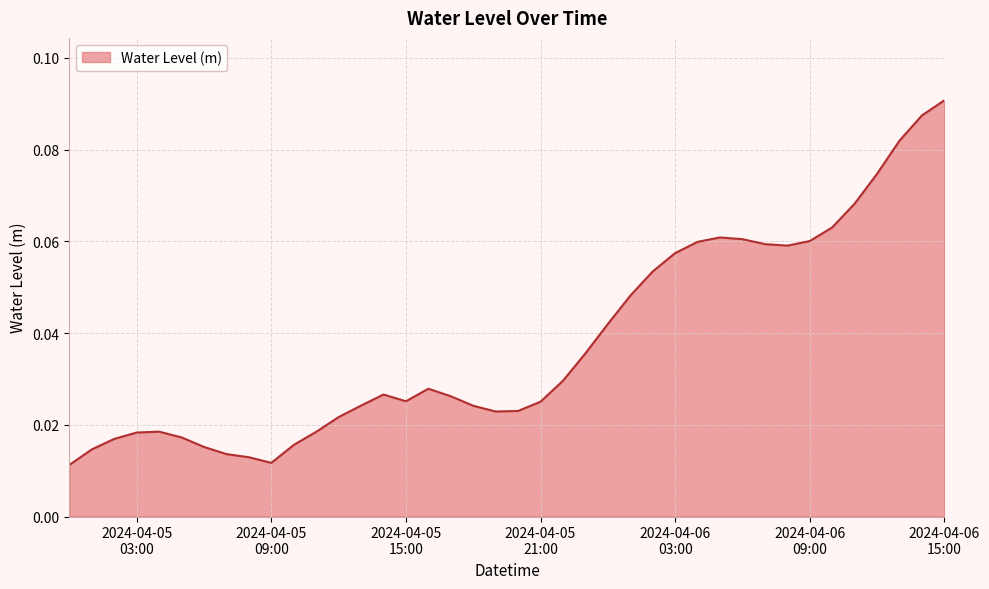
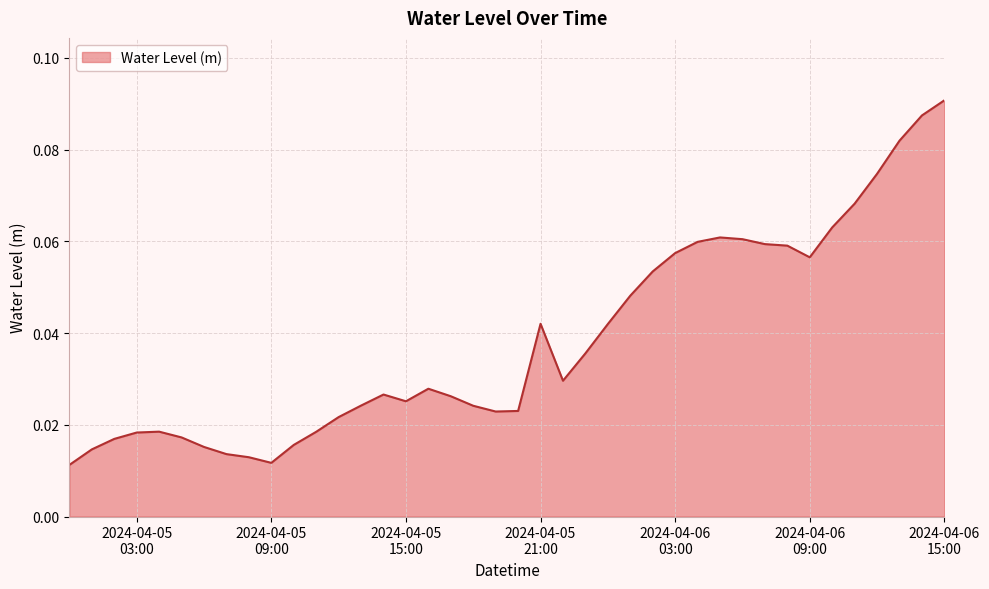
  {
    "2024-04-05 03:00": 0.018,
    "2024-04-05 09:00": 0.012,
    "2024-04-05 15:00": 0.025,
-   "2024-04-05 21:00": 0.025,
+   "2024-04-05 21:00": 0.042,
    "2024-04-06 03:00": 0.057,
-   "2024-04-06 09:00": 0.060,
+   "2024-04-06 09:00": 0.057,
    "2024-04-06 15:00": 0.091
  }
